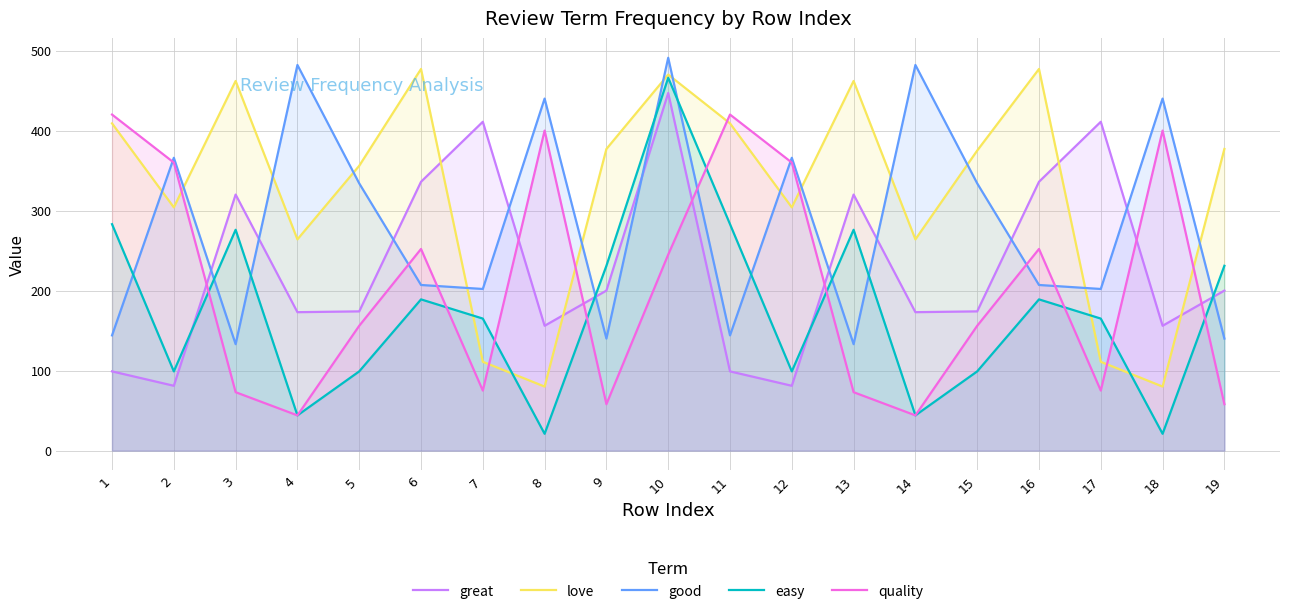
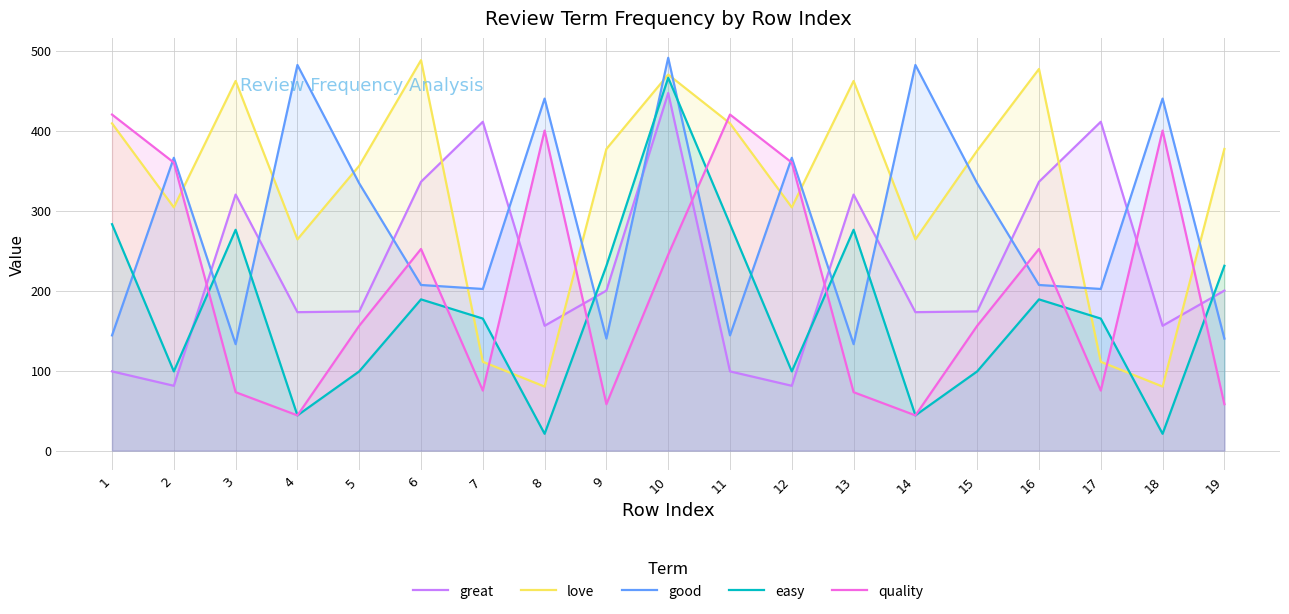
  {
    "love": {
      "1": 410,
      "2": 300,
      "3": 460,
      "4": 260,
      "5": 360,
-     "6": 480,
+     "6": 490,
      "7": 110,
      "8": 80,
      "9": 380,
      "10": 470,
      "11": 410,
      "12": 300,
      "13": 460,
      "14": 260,
      "15": 380,
      "16": 480,
      "17": 110,
      "18": 80,
      "19": 380
    },
    "good": {
      "1": 140,
      "2": 370,
      "3": 130,
      "4": 480,
      "5": 330,
      "6": 210,
      "7": 200,
      "8": 440,
      "9": 140,
      "10": 490,
      "11": 140,
      "12": 370,
      "13": 130,
      "14": 480,
      "15": 330,
      "16": 210,
      "17": 200,
      "18": 440,
      "19": 140
    },
    "easy": {
      "1": 280,
      "2": 100,
      "3": 280,
      "5": 100,
      "6": 190,
      "7": 170,
      "8": 20,
      "9": 230,
      "10": 470,
      "11": 280,
      "12": 100,
      "13": 280,
      "15": 100,
      "16": 190,
      "17": 170,
      "18": 20,
      "19": 230
    }
  }
